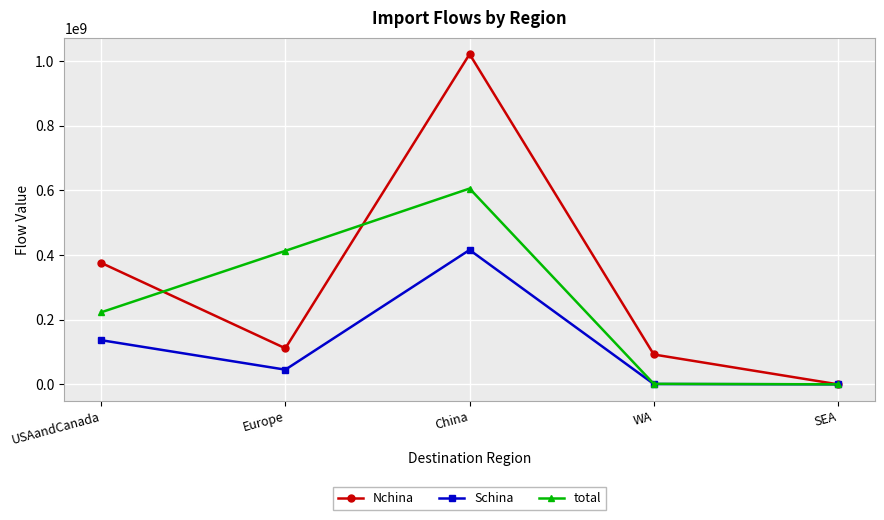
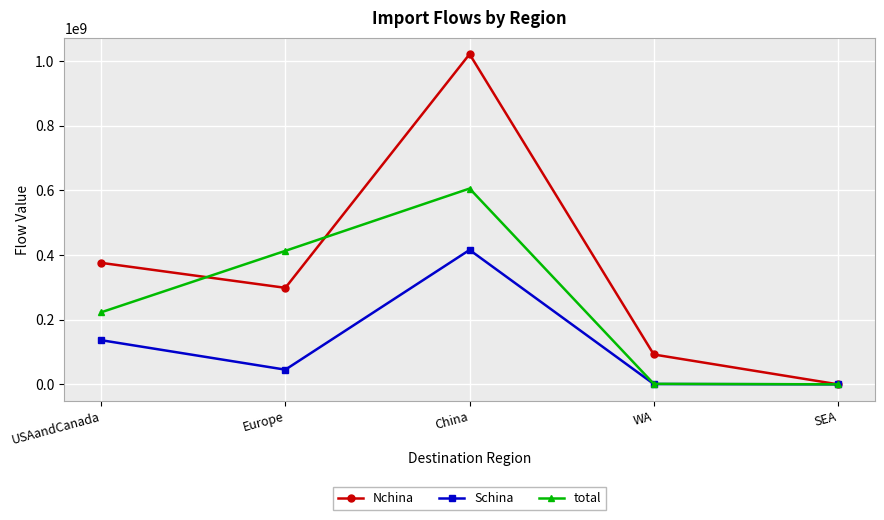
  {
    "Nchina": {
      "USAandCanada": 380000000,
-     "Europe": 110000000,
+     "Europe": 300000000,
      "China": 1020000000,
      "WA": 90000000
    },
    "Schina": {
      "USAandCanada": 140000000,
      "Europe": 50000000,
      "China": 420000000
    },
    "total": {
      "USAandCanada": 220000000,
      "Europe": 410000000,
      "China": 610000000
    }
  }
